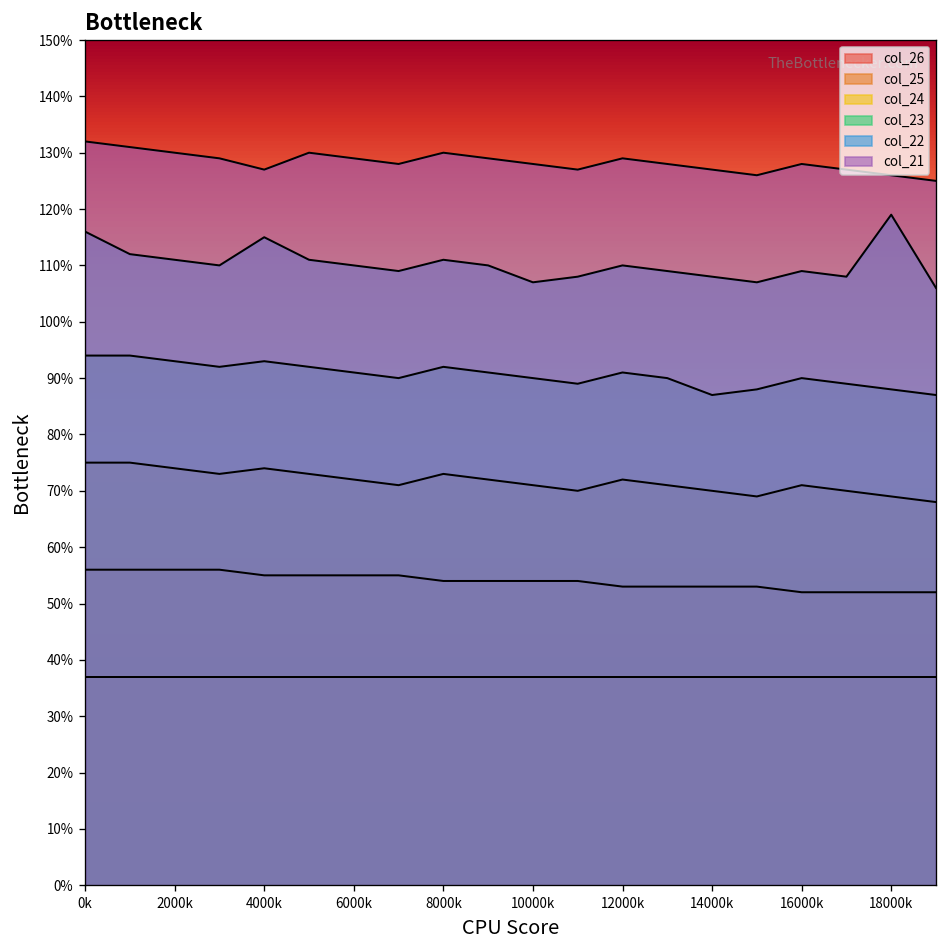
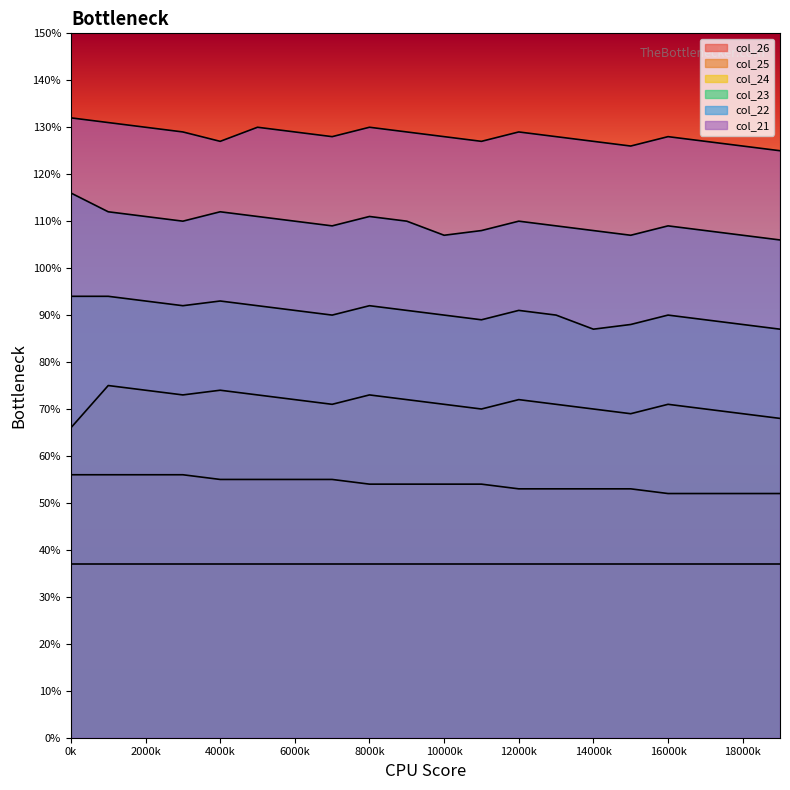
  {
    "col_24": {
-     "0k": "75%",
+     "0k": "66%",
      "2000k": "74%",
      "4000k": "74%",
      "6000k": "72%",
      "8000k": "73%",
      "10000k": "71%",
      "12000k": "72%",
      "14000k": "70%",
      "16000k": "71%",
      "18000k": "69%"
    },
    "col_23": {
      "0k": "94%",
      "2000k": "93%",
      "4000k": "93%",
      "6000k": "91%",
      "8000k": "92%",
      "10000k": "90%",
      "12000k": "91%",
      "14000k": "87%",
      "16000k": "90%",
      "18000k": "88%"
    },
    "col_22": {
      "0k": "116%",
      "2000k": "111%",
-     "4000k": "115%",
+     "4000k": "112%",
      "6000k": "110%",
      "8000k": "111%",
      "10000k": "107%",
      "12000k": "110%",
      "14000k": "108%",
      "16000k": "109%",
-     "18000k": "119%"
+     "18000k": "107%"
    },
    "col_21": {
      "0k": "132%",
      "2000k": "130%",
      "4000k": "127%",
      "6000k": "129%",
      "8000k": "130%",
      "10000k": "128%",
      "12000k": "129%",
      "14000k": "127%",
      "16000k": "128%",
      "18000k": "126%"
    }
  }
